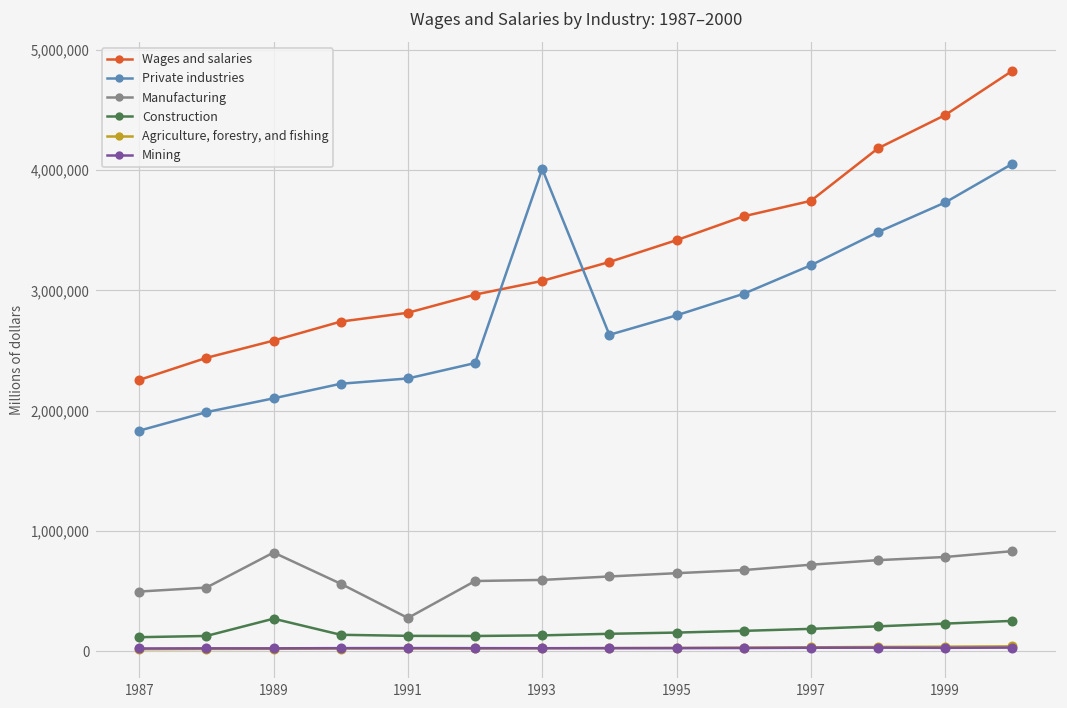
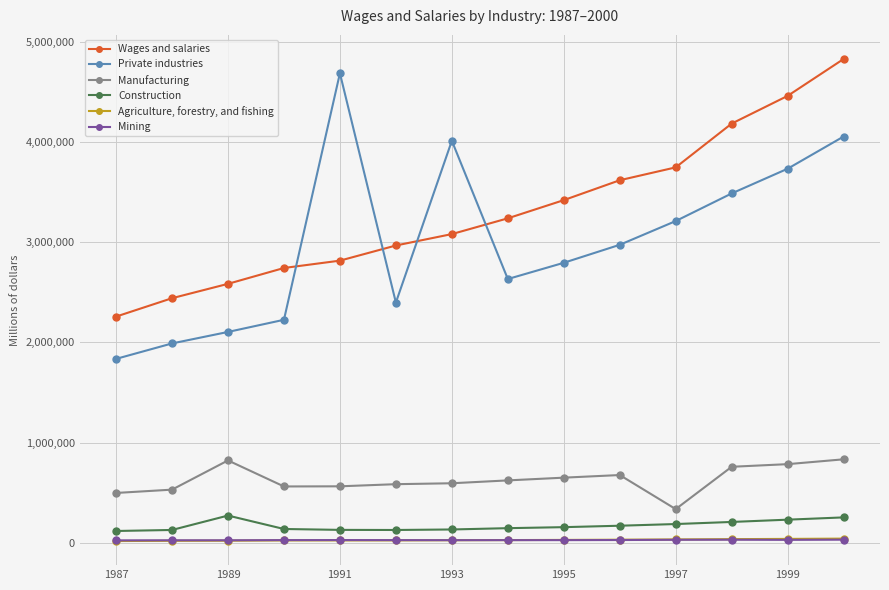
  {
    "Wages and salaries": {
      "1987": "2,260,000",
      "1989": "2,580,000",
      "1991": "2,810,000",
      "1993": "3,080,000",
      "1995": "3,420,000",
      "1997": "3,740,000",
      "1999": "4,460,000"
    },
    "Private industries": {
      "1987": "1,830,000",
      "1989": "2,100,000",
-     "1991": "2,270,000",
+     "1991": "4,680,000",
      "1993": "4,010,000",
      "1995": "2,790,000",
      "1997": "3,210,000",
      "1999": "3,730,000"
    },
    "Manufacturing": {
      "1987": "500,000",
      "1989": "820,000",
-     "1991": "280,000",
+     "1991": "560,000",
      "1993": "590,000",
      "1995": "650,000",
-     "1997": "720,000",
+     "1997": "340,000",
      "1999": "780,000"
    },
    "Construction": {
      "1987": "120,000",
      "1989": "270,000",
      "1991": "130,000",
      "1993": "130,000",
      "1995": "160,000",
      "1997": "190,000",
      "1999": "230,000"
    }
  }
